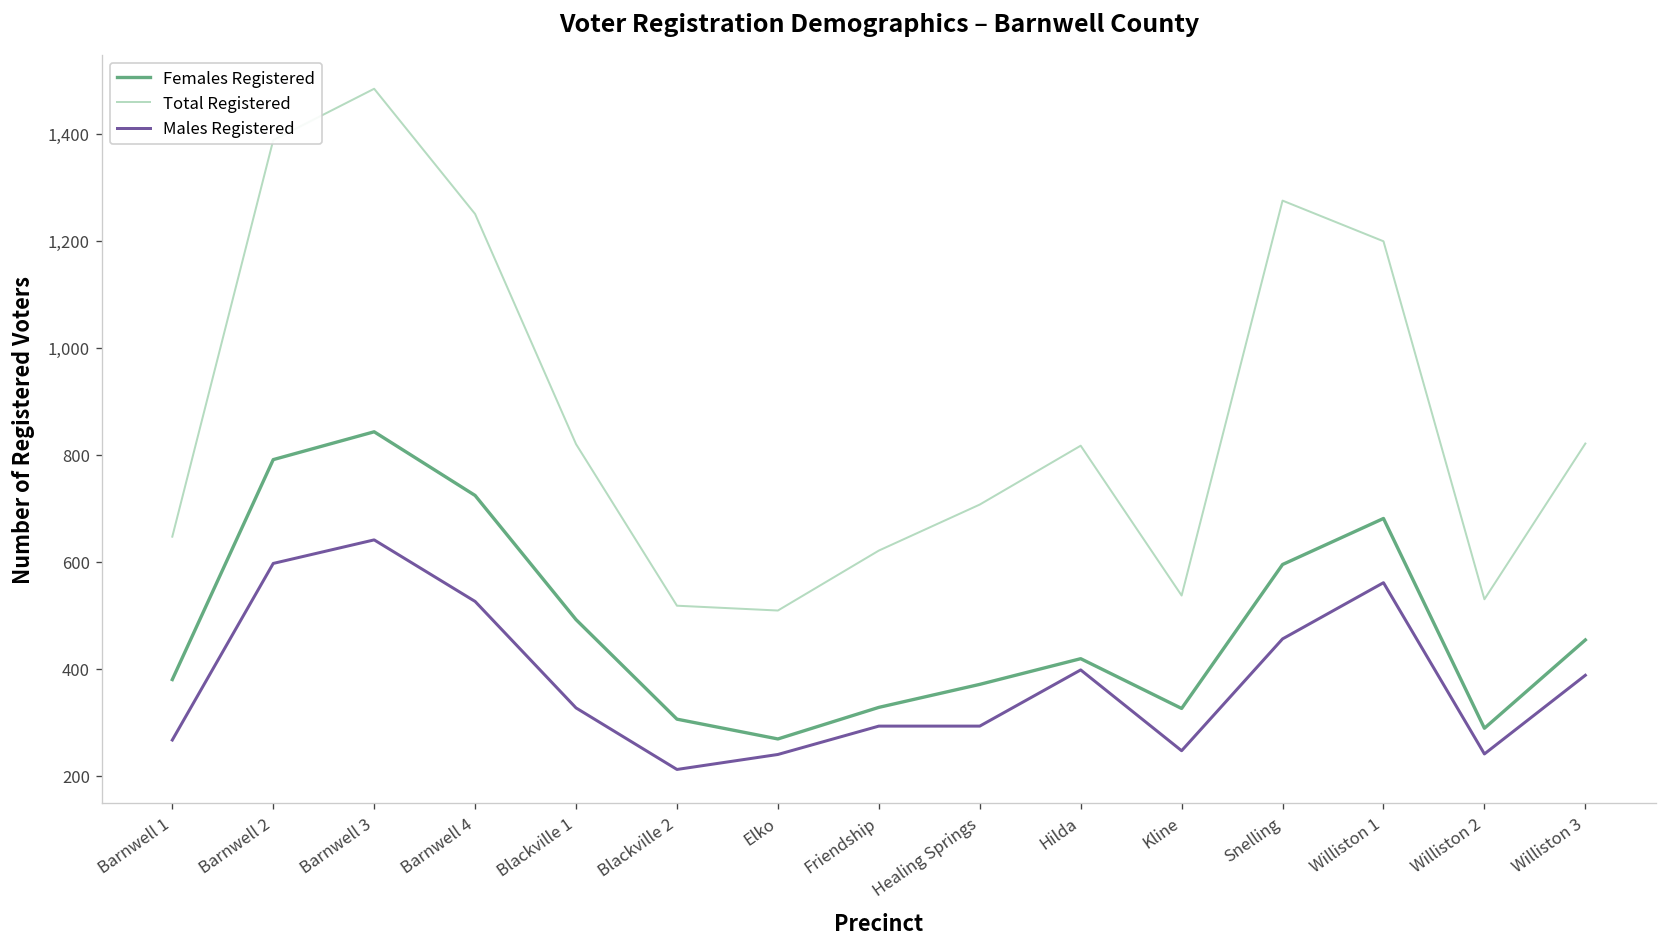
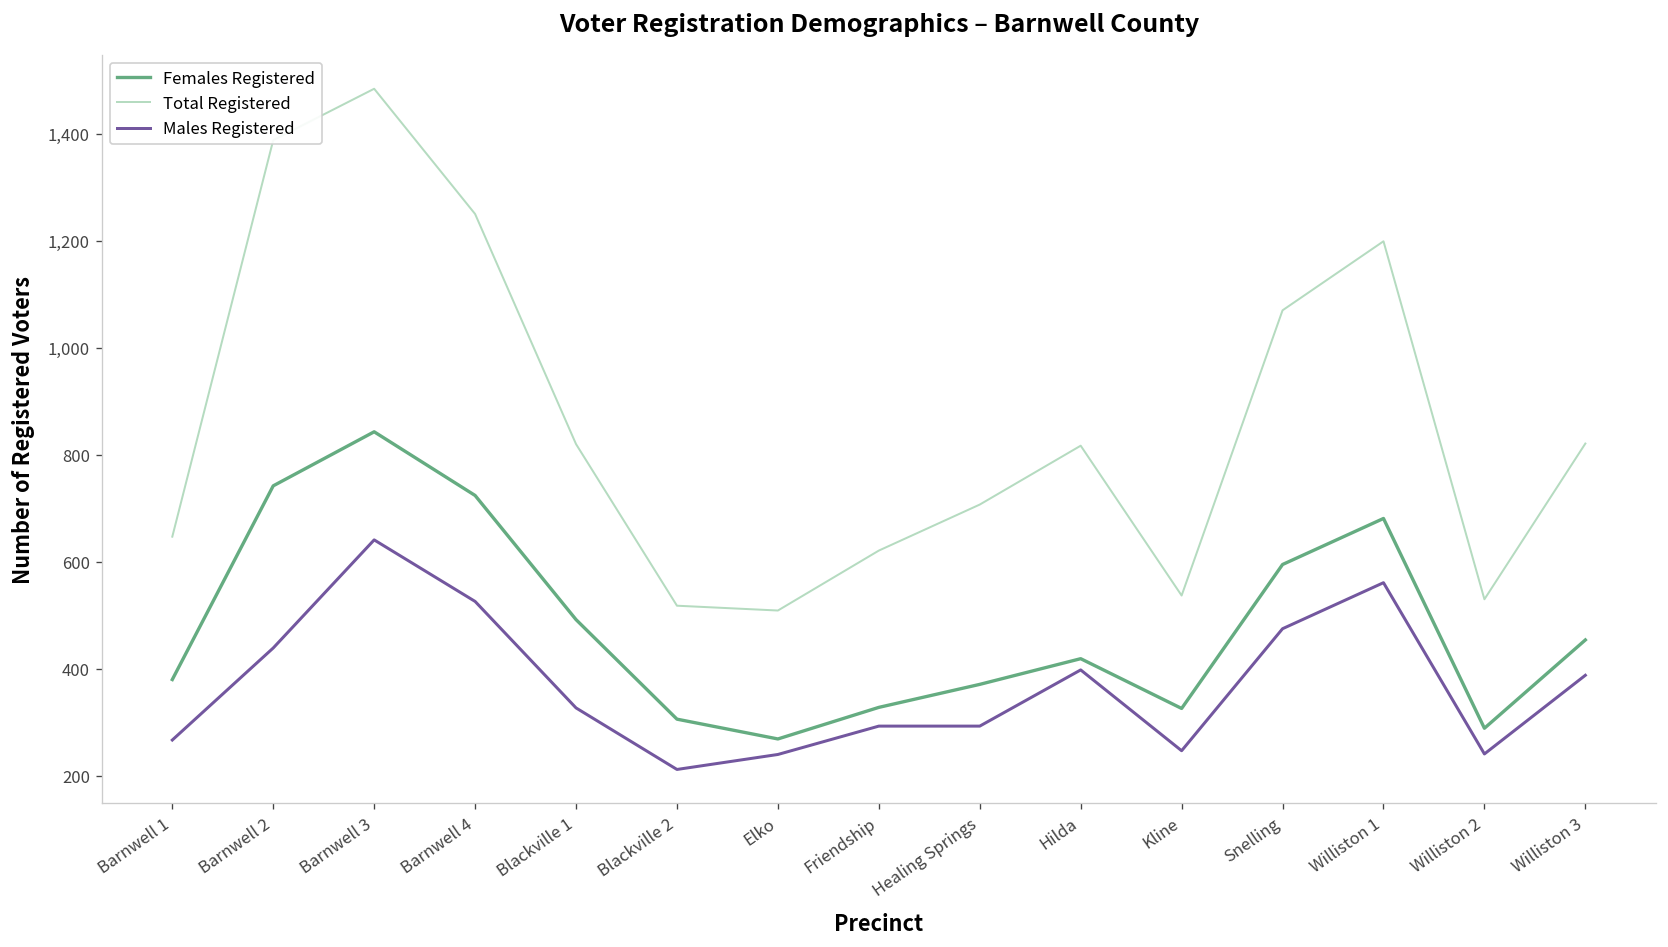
  {
    "Females Registered": {
      "Barnwell 1": "380",
-     "Barnwell 2": "790",
+     "Barnwell 2": "740",
      "Barnwell 3": "840",
      "Barnwell 4": "720",
      "Blackville 1": "490",
      "Blackville 2": "310",
      "Elko": "270",
      "Friendship": "330",
      "Healing Springs": "370",
      "Hilda": "420",
      "Kline": "330",
      "Snelling": "600",
      "Williston 1": "680",
      "Williston 2": "290",
      "Williston 3": "450"
    },
    "Total Registered": {
      "Barnwell 1": "650",
      "Barnwell 3": "1,480",
      "Barnwell 4": "1,250",
      "Blackville 1": "820",
      "Blackville 2": "520",
      "Elko": "510",
      "Friendship": "620",
      "Healing Springs": "710",
      "Hilda": "820",
      "Kline": "540",
-     "Snelling": "1,280",
+     "Snelling": "1,070",
      "Williston 1": "1,200",
      "Williston 2": "530",
      "Williston 3": "820"
    },
    "Males Registered": {
      "Barnwell 1": "270",
-     "Barnwell 2": "600",
+     "Barnwell 2": "440",
      "Barnwell 3": "640",
      "Barnwell 4": "530",
      "Blackville 1": "330",
      "Blackville 2": "210",
      "Elko": "240",
      "Friendship": "290",
      "Healing Springs": "290",
      "Hilda": "400",
      "Kline": "250",
-     "Snelling": "460",
+     "Snelling": "480",
      "Williston 1": "560",
      "Williston 2": "240",
      "Williston 3": "390"
    }
  }
